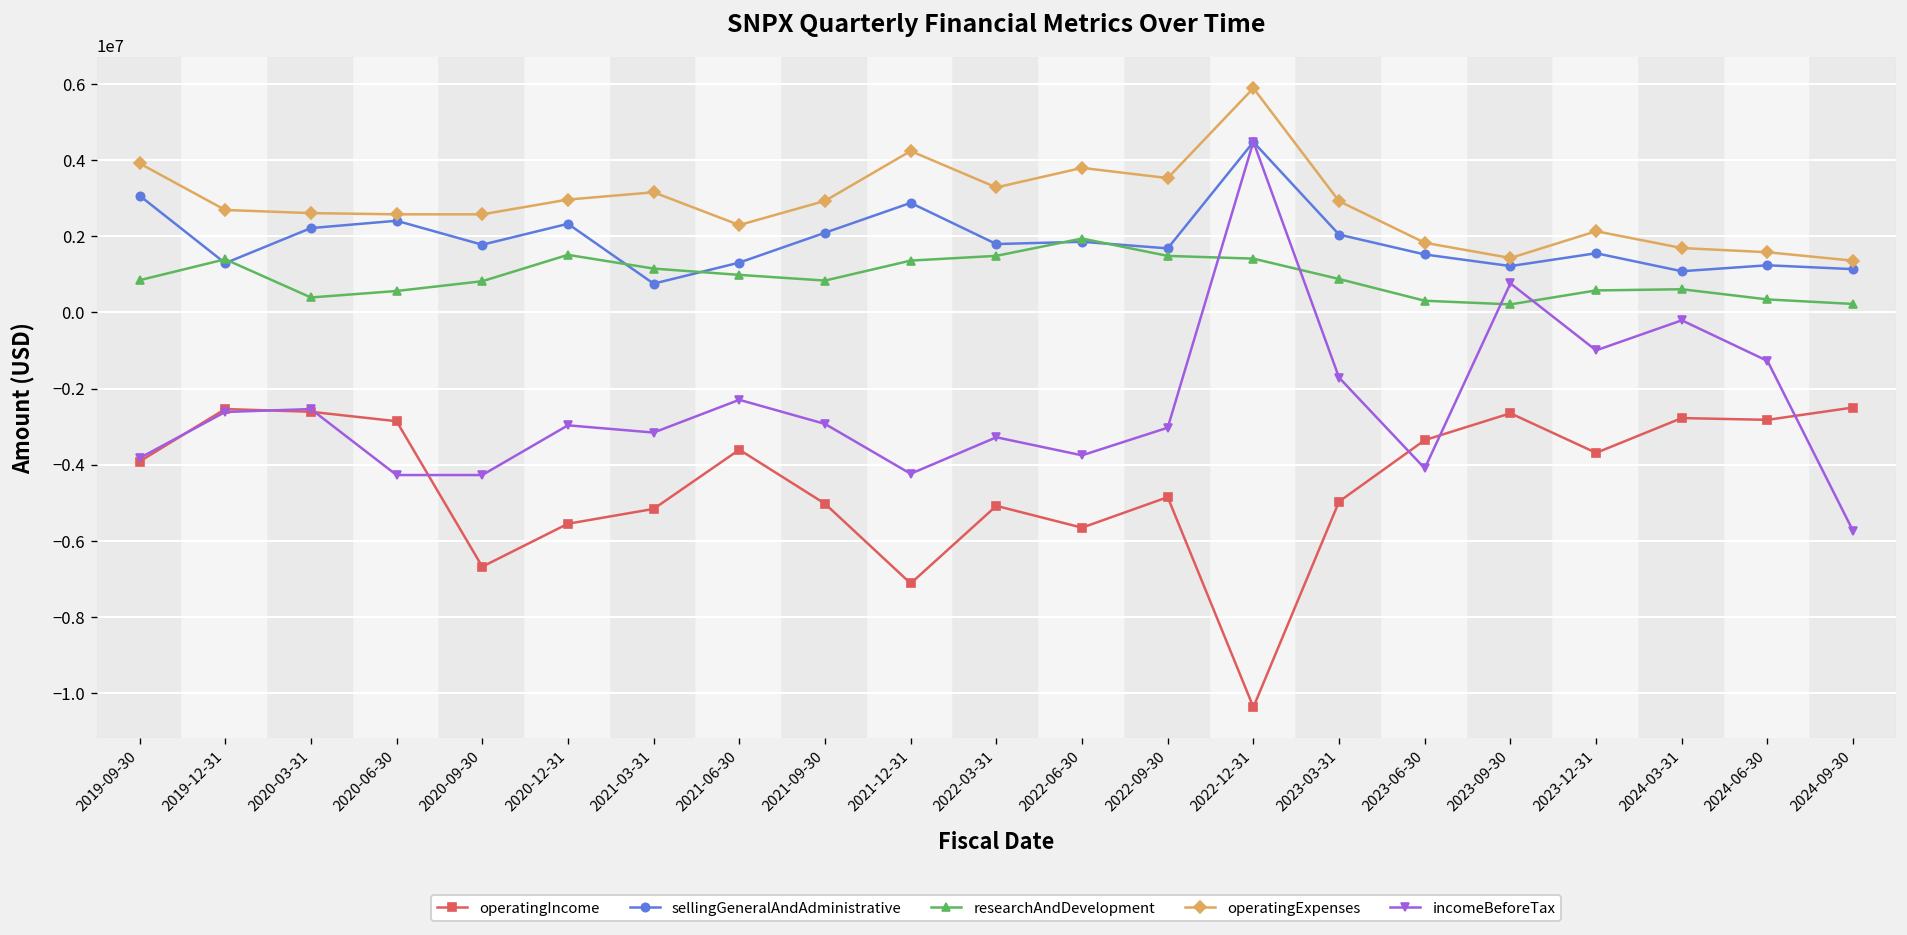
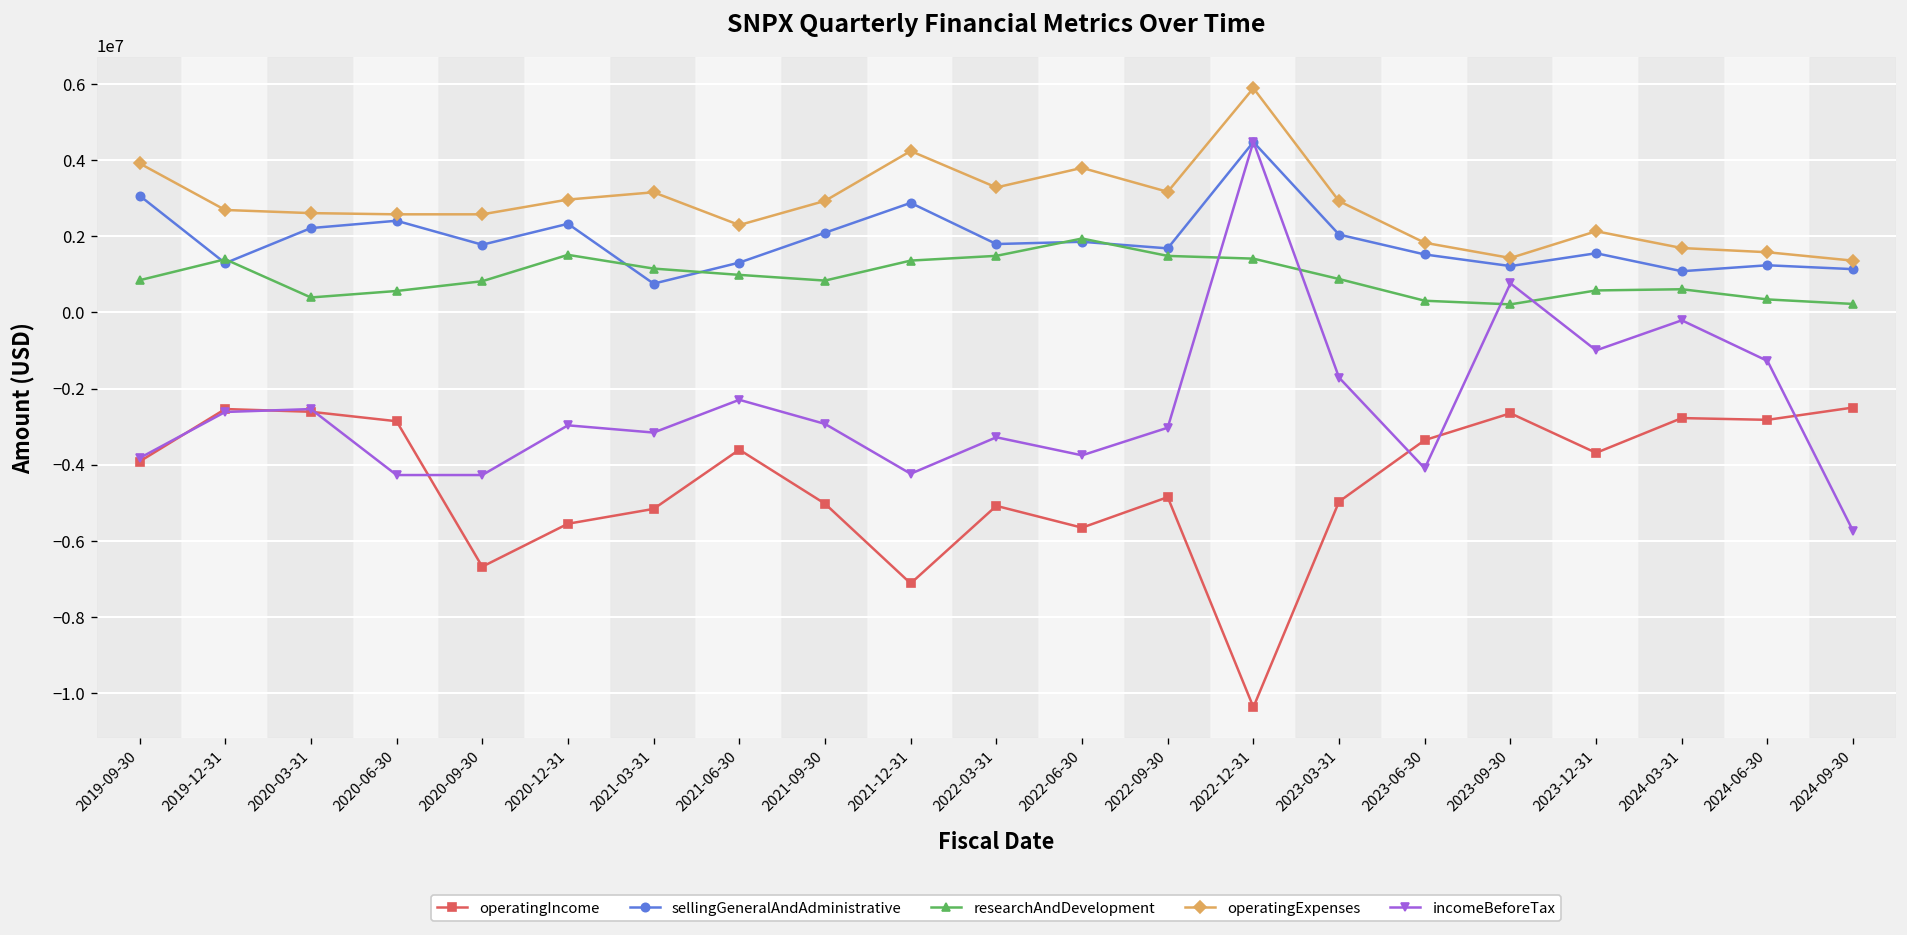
  {
    "operatingIncome": {
      "2019-09-30": -3900000,
      "2020-06-30": -2900000,
      "2020-09-30": -6700000,
      "2020-12-31": -5500000,
      "2021-03-31": -5200000,
      "2021-06-30": -3600000,
      "2021-09-30": -5000000,
      "2021-12-31": -7100000,
      "2022-03-31": -5100000,
      "2022-06-30": -5700000,
      "2022-09-30": -4800000,
      "2022-12-31": -10400000,
      "2023-03-31": -5000000,
      "2023-06-30": -3400000,
      "2023-09-30": -2600000,
      "2023-12-31": -3700000,
      "2024-03-31": -2800000,
      "2024-06-30": -2800000,
      "2024-09-30": -2500000
    },
    "sellingGeneralAndAdministrative": {
      "2019-09-30": 3100000,
      "2019-12-31": 1300000,
      "2020-03-31": 2200000,
      "2020-06-30": 2400000,
      "2020-09-30": 1800000,
      "2020-12-31": 2300000,
      "2021-03-31": 800000,
      "2021-06-30": 1300000,
      "2021-09-30": 2100000,
      "2021-12-31": 2900000,
      "2022-03-31": 1800000,
      "2022-06-30": 1900000,
      "2022-09-30": 1700000,
      "2023-03-31": 2000000,
      "2023-06-30": 1500000,
      "2023-09-30": 1200000,
      "2023-12-31": 1600000,
      "2024-03-31": 1100000,
      "2024-06-30": 1200000,
      "2024-09-30": 1100000
    },
    "researchAndDevelopment": {
      "2019-09-30": 800000,
      "2019-12-31": 1400000,
      "2020-03-31": 400000,
      "2020-06-30": 600000,
      "2020-09-30": 800000,
      "2020-12-31": 1500000,
      "2021-03-31": 1200000,
      "2021-06-30": 1000000,
      "2021-09-30": 800000,
      "2021-12-31": 1400000,
      "2022-03-31": 1500000,
      "2022-06-30": 1900000,
      "2022-09-30": 1500000,
      "2022-12-31": 1400000,
      "2023-03-31": 900000,
      "2023-06-30": 300000,
      "2023-09-30": 200000,
      "2023-12-31": 600000,
      "2024-03-31": 600000,
      "2024-06-30": 300000,
      "2024-09-30": 200000
    },
    "operatingExpenses": {
      "2019-09-30": 3900000,
      "2019-12-31": 2700000,
      "2020-03-31": 2600000,
      "2020-06-30": 2600000,
      "2020-09-30": 2600000,
      "2020-12-31": 3000000,
      "2021-03-31": 3200000,
      "2021-06-30": 2300000,
      "2021-09-30": 2900000,
      "2021-12-31": 4200000,
      "2022-03-31": 3300000,
      "2022-06-30": 3800000,
-     "2022-09-30": 3500000,
+     "2022-09-30": 3200000,
      "2022-12-31": 5900000,
      "2023-03-31": 2900000,
      "2023-06-30": 1800000,
      "2023-09-30": 1400000,
      "2023-12-31": 2100000,
      "2024-03-31": 1700000,
      "2024-06-30": 1600000,
      "2024-09-30": 1400000
    },
    "incomeBeforeTax": {
      "2019-09-30": -3800000,
      "2020-06-30": -4300000,
      "2020-09-30": -4300000,
      "2020-12-31": -3000000,
      "2021-03-31": -3200000,
      "2021-06-30": -2300000,
      "2021-09-30": -2900000,
      "2021-12-31": -4200000,
      "2022-03-31": -3300000,
      "2022-06-30": -3800000,
      "2022-09-30": -3000000,
      "2023-03-31": -1700000,
      "2023-06-30": -4100000,
      "2023-09-30": 800000,
      "2023-12-31": -1000000,
      "2024-03-31": -200000,
      "2024-06-30": -1300000,
      "2024-09-30": -5700000
    }
  }
